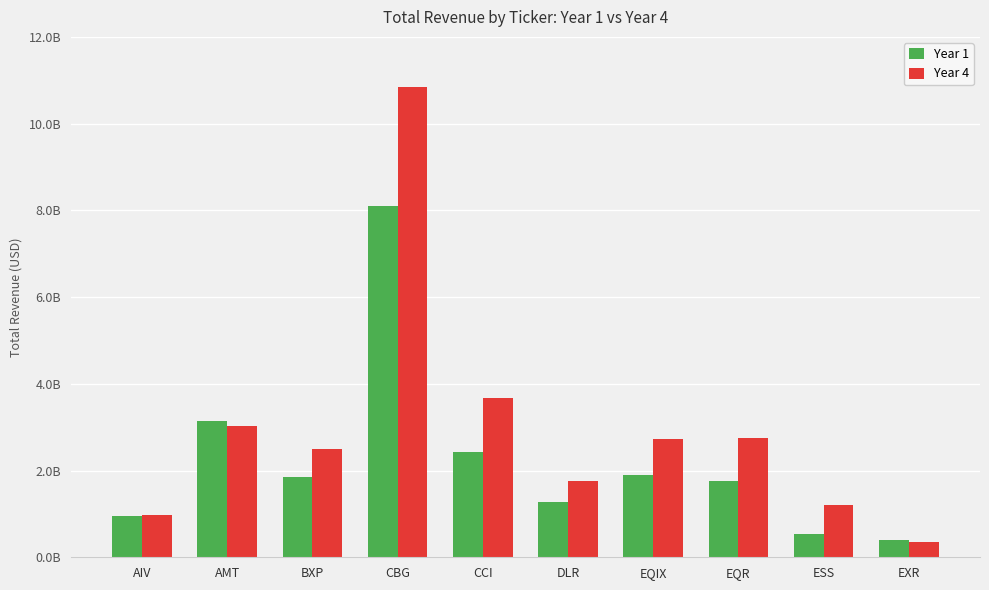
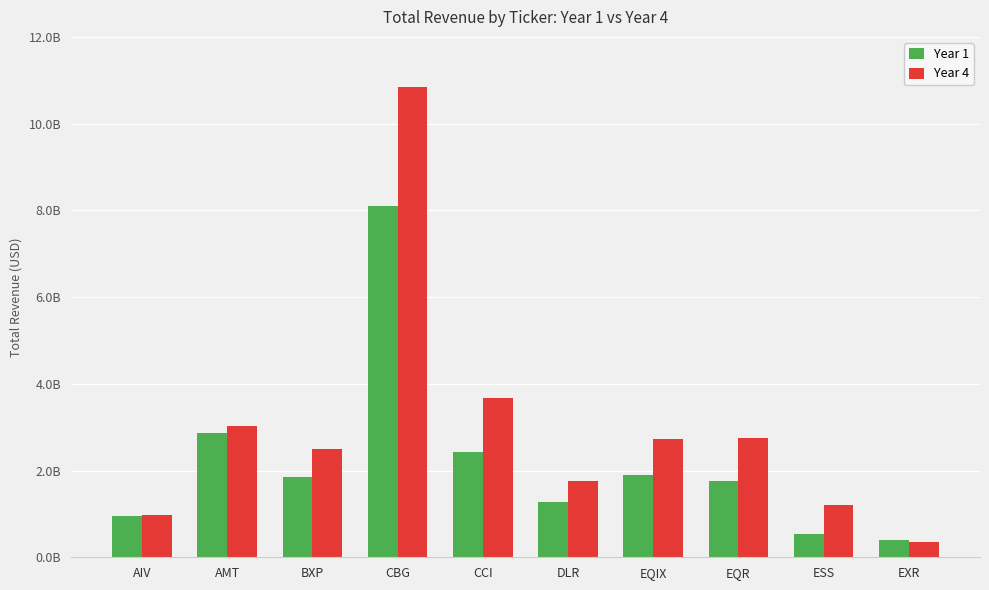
  {
    "Year 1": {
      "AIV": 1000000000,
-     "AMT": 3200000000,
+     "AMT": 2900000000,
      "BXP": 1800000000,
      "CBG": 8100000000,
      "CCI": 2400000000,
      "DLR": 1300000000,
      "EQIX": 1900000000,
      "EQR": 1700000000,
      "ESS": 500000000,
      "EXR": 400000000
    },
    "Year 4": {
      "AIV": 1000000000,
      "AMT": 3000000000,
      "BXP": 2500000000,
      "CBG": 10900000000,
      "CCI": 3700000000,
      "DLR": 1800000000,
      "EQIX": 2700000000,
      "EQR": 2700000000,
      "ESS": 1200000000,
      "EXR": 300000000
    }
  }
